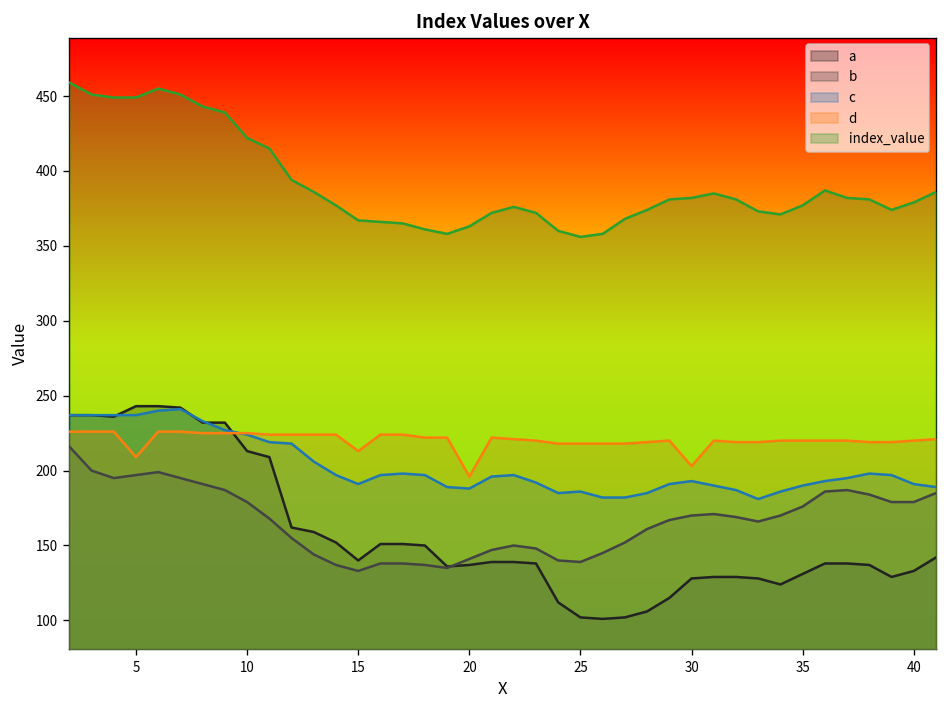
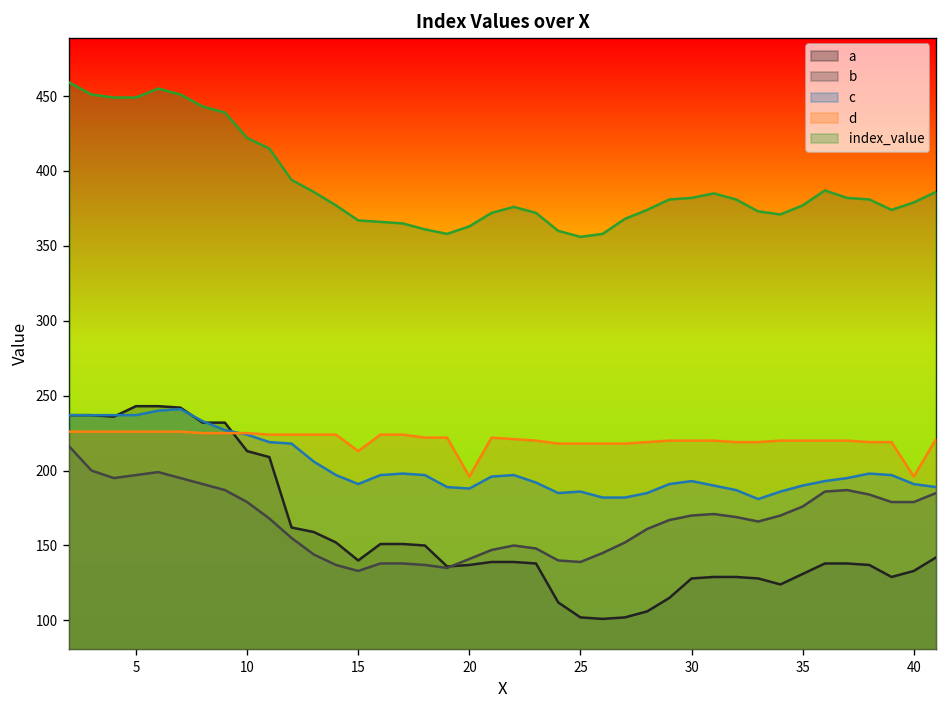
  {
    "d": {
-     "5": 209,
+     "5": 226,
      "15": 213,
      "20": 196,
      "25": 218,
-     "30": 203,
+     "30": 220,
      "35": 220,
-     "40": 220
+     "40": 196
    }
  }
